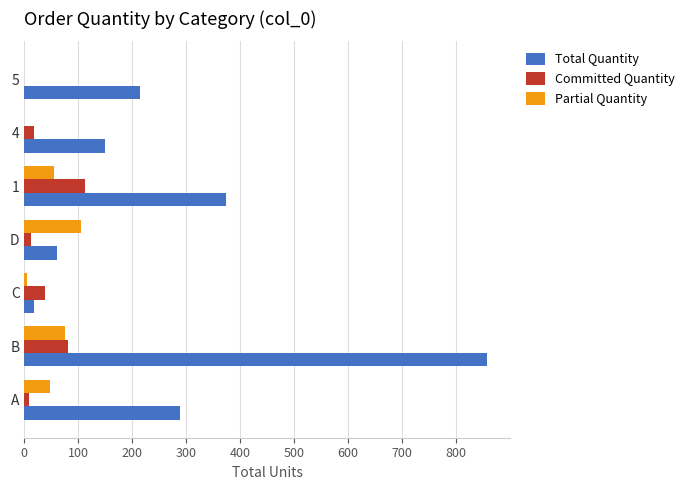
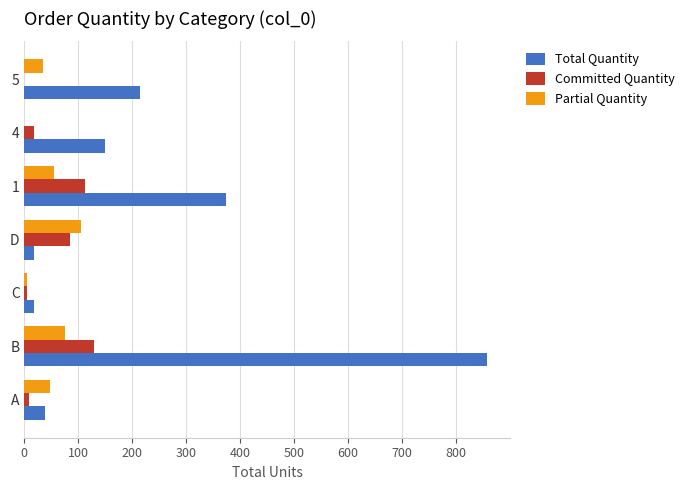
  {
    "Total Quantity": {
      "5": 220,
      "4": 150,
      "1": 370,
-     "D": 60,
+     "D": 20,
      "C": 20,
      "B": 860,
-     "A": 290
+     "A": 40
    },
    "Committed Quantity": {
      "5": 0,
      "4": 20,
      "1": 110,
-     "D": 10,
-     "C": 40,
-     "B": 80,
+     "D": 90,
+     "C": 10,
+     "B": 130,
      "A": 10
    },
    "Partial Quantity": {
-     "5": 0,
+     "5": 30,
      "4": 0,
      "1": 60,
      "D": 110,
      "C": 10,
      "B": 80,
      "A": 50
    }
  }
